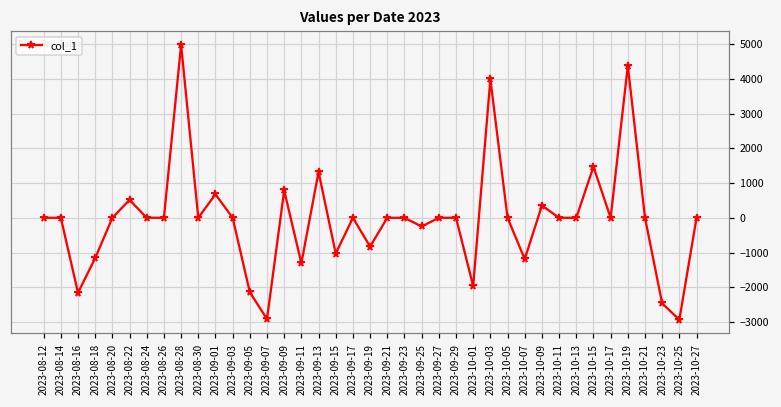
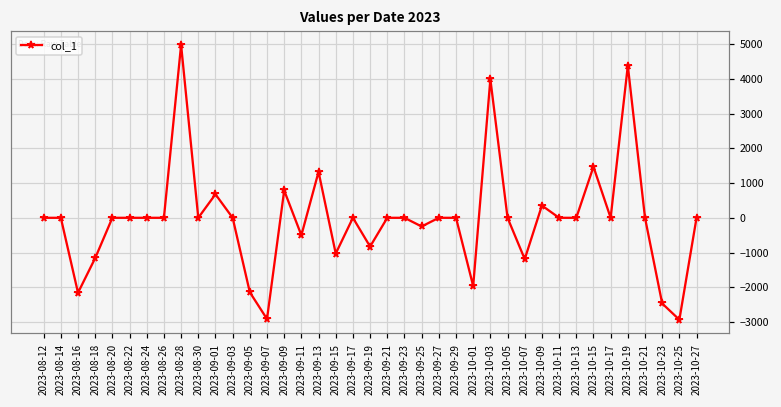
  {
    "2023-08-12": 0,
    "2023-08-14": 0,
    "2023-08-16": -2200,
    "2023-08-18": -1200,
    "2023-08-20": 0,
-   "2023-08-22": 500,
+   "2023-08-22": 0,
    "2023-08-24": 0,
    "2023-08-26": 0,
    "2023-08-28": 5000,
    "2023-08-30": 0,
    "2023-09-01": 700,
    "2023-09-03": 0,
    "2023-09-05": -2100,
    "2023-09-07": -2900,
    "2023-09-09": 800,
-   "2023-09-11": -1300,
+   "2023-09-11": -500,
    "2023-09-13": 1300,
    "2023-09-15": -1000,
    "2023-09-17": 0,
    "2023-09-19": -800,
    "2023-09-21": 0,
    "2023-09-23": 0,
    "2023-09-25": -200,
    "2023-09-27": 0,
    "2023-09-29": 0,
    "2023-10-01": -2000,
    "2023-10-03": 4000,
    "2023-10-05": 0,
    "2023-10-07": -1200,
    "2023-10-09": 400,
    "2023-10-11": 0,
    "2023-10-13": 0,
    "2023-10-15": 1500,
    "2023-10-17": 0,
    "2023-10-19": 4400,
    "2023-10-21": 0,
    "2023-10-23": -2500,
    "2023-10-25": -2900,
    "2023-10-27": 0
  }
